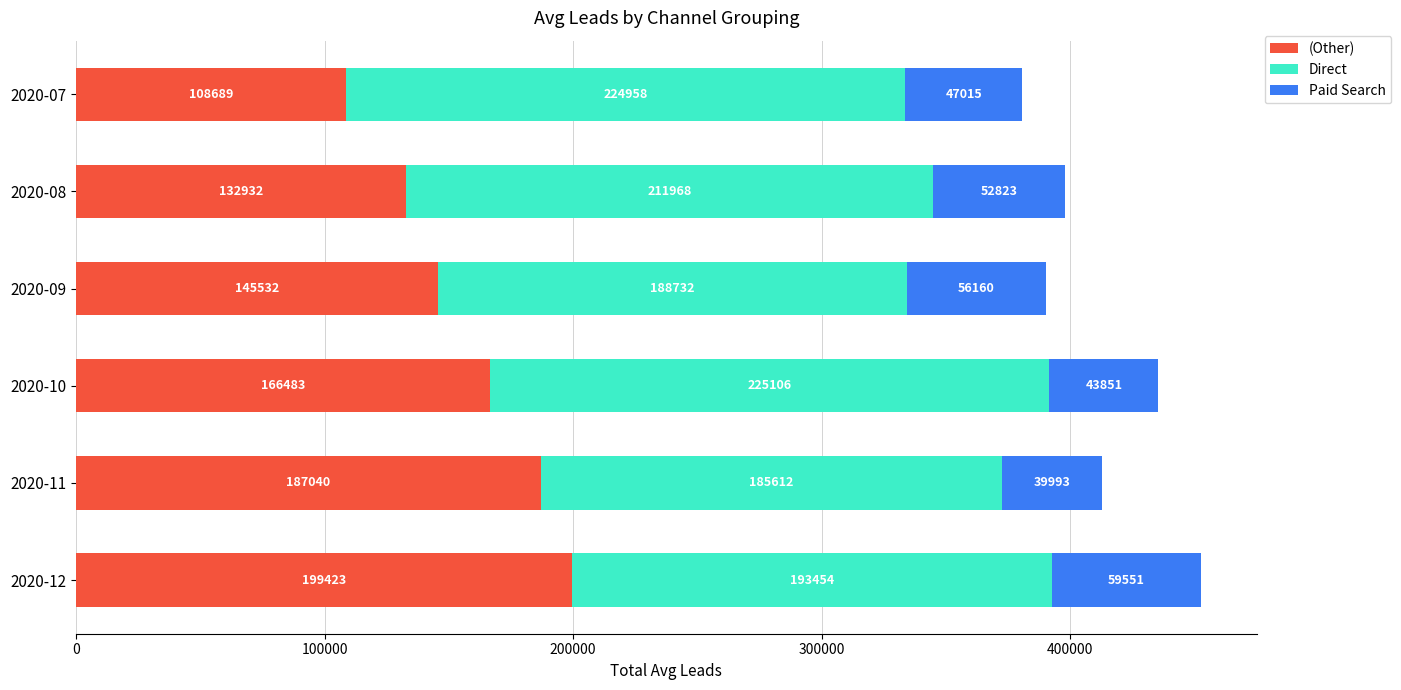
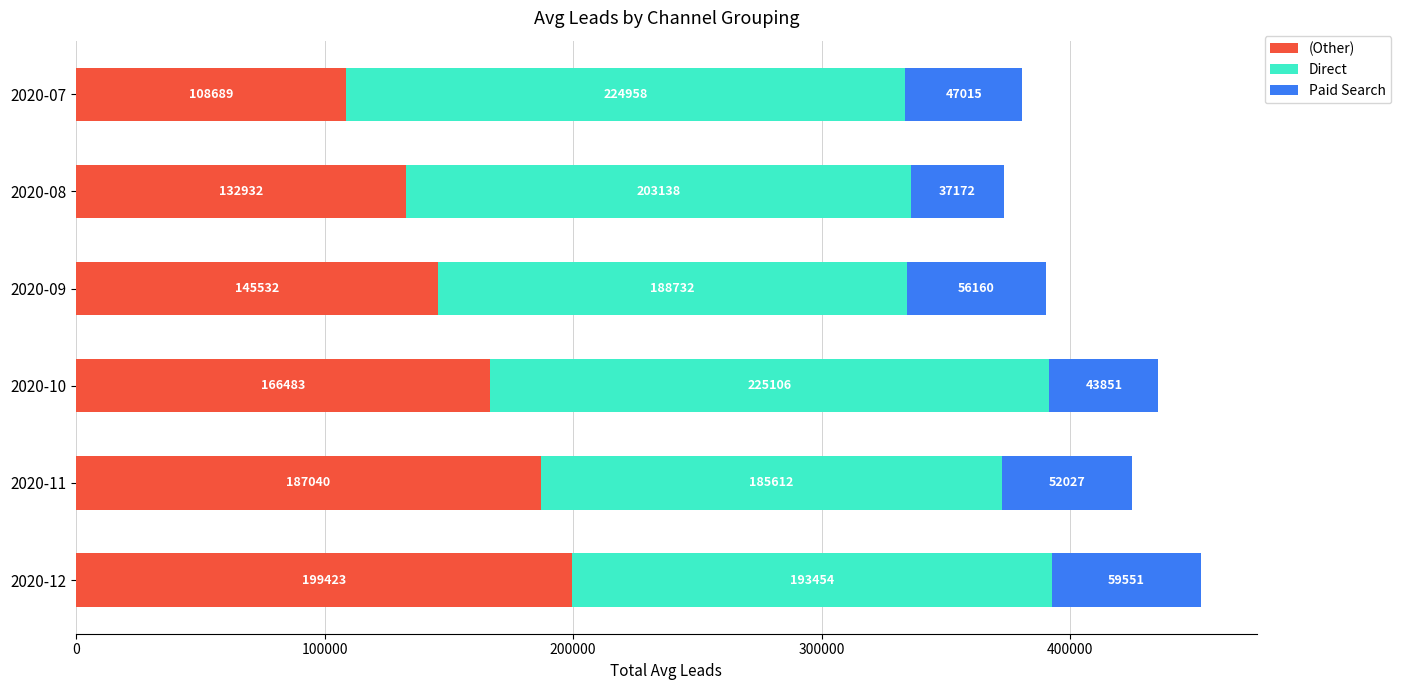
  {
    "(Other)": {
      "2020-07": 108689,
      "2020-08": 132932,
      "2020-09": 145532,
      "2020-10": 166483,
      "2020-11": 187040,
      "2020-12": 199423
    },
    "Direct": {
      "2020-07": 224958,
-     "2020-08": 211968,
+     "2020-08": 203138,
      "2020-09": 188732,
      "2020-10": 225106,
      "2020-11": 185612,
      "2020-12": 193454
    },
    "Paid Search": {
      "2020-07": 47015,
-     "2020-08": 52823,
+     "2020-08": 37172,
      "2020-09": 56160,
      "2020-10": 43851,
-     "2020-11": 39993,
+     "2020-11": 52027,
      "2020-12": 59551
    }
  }
